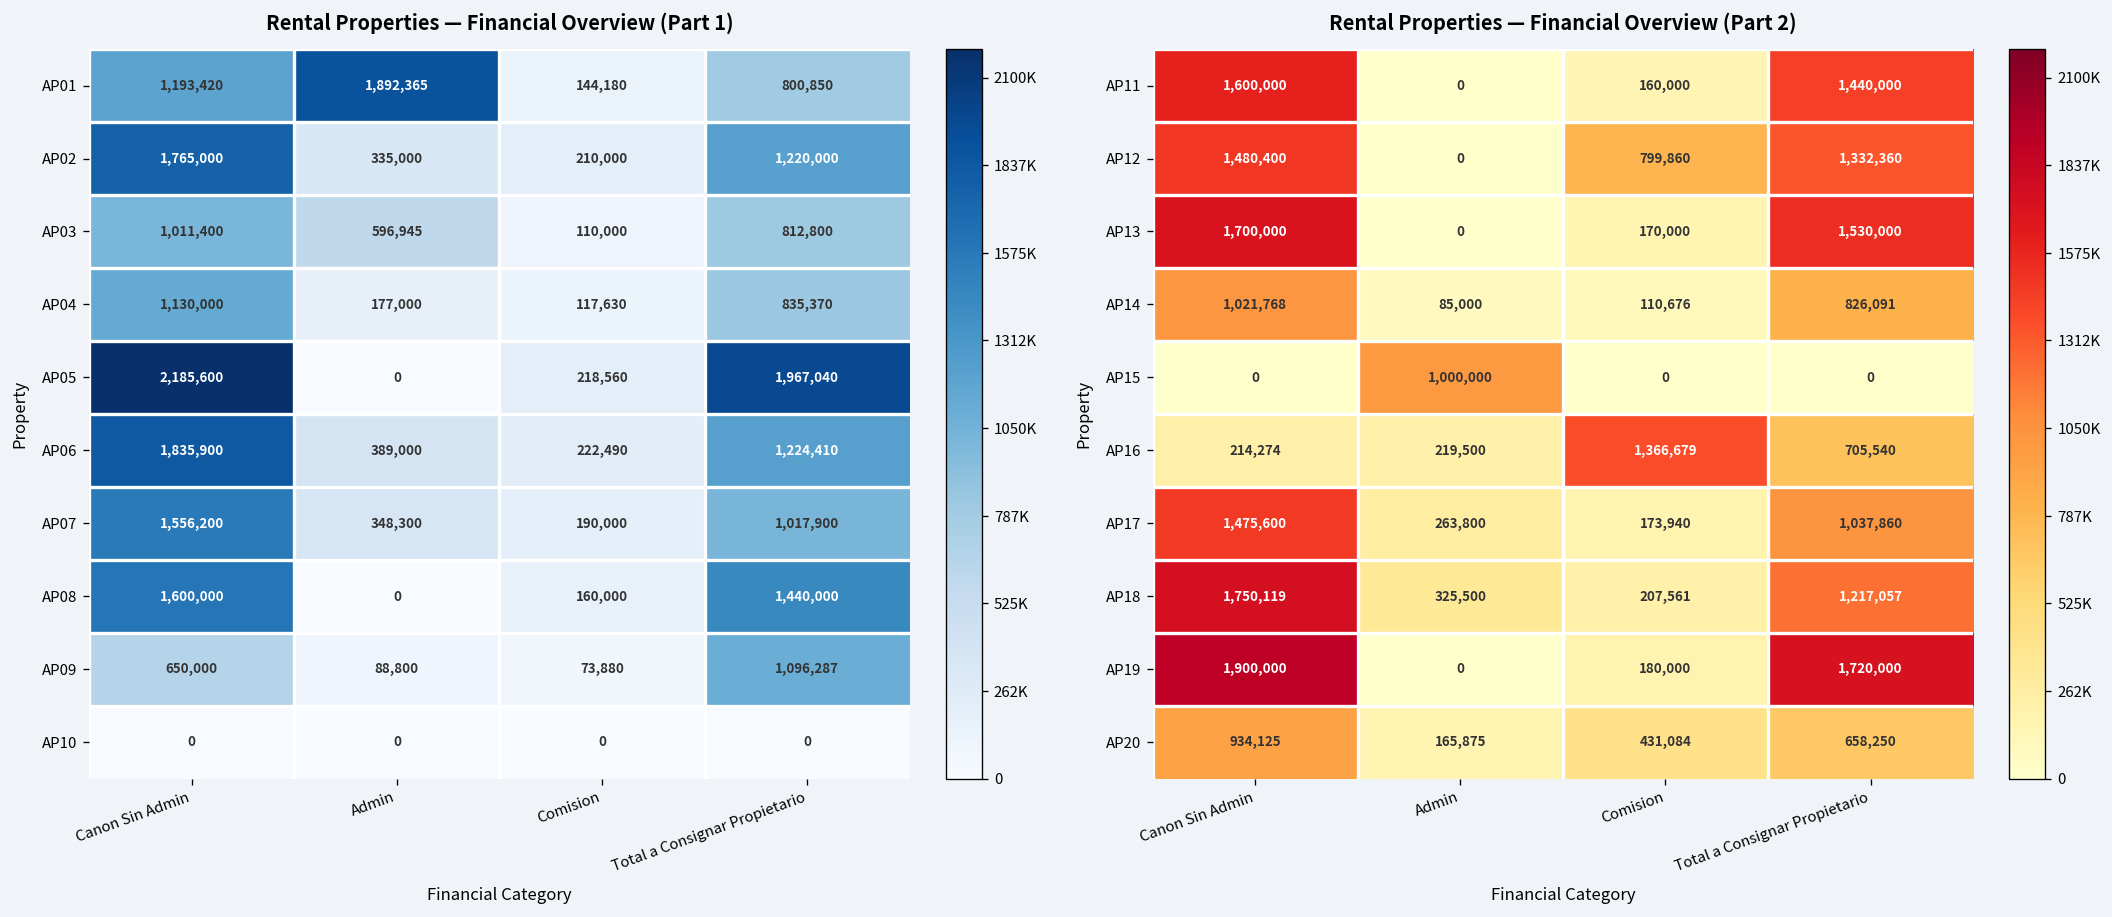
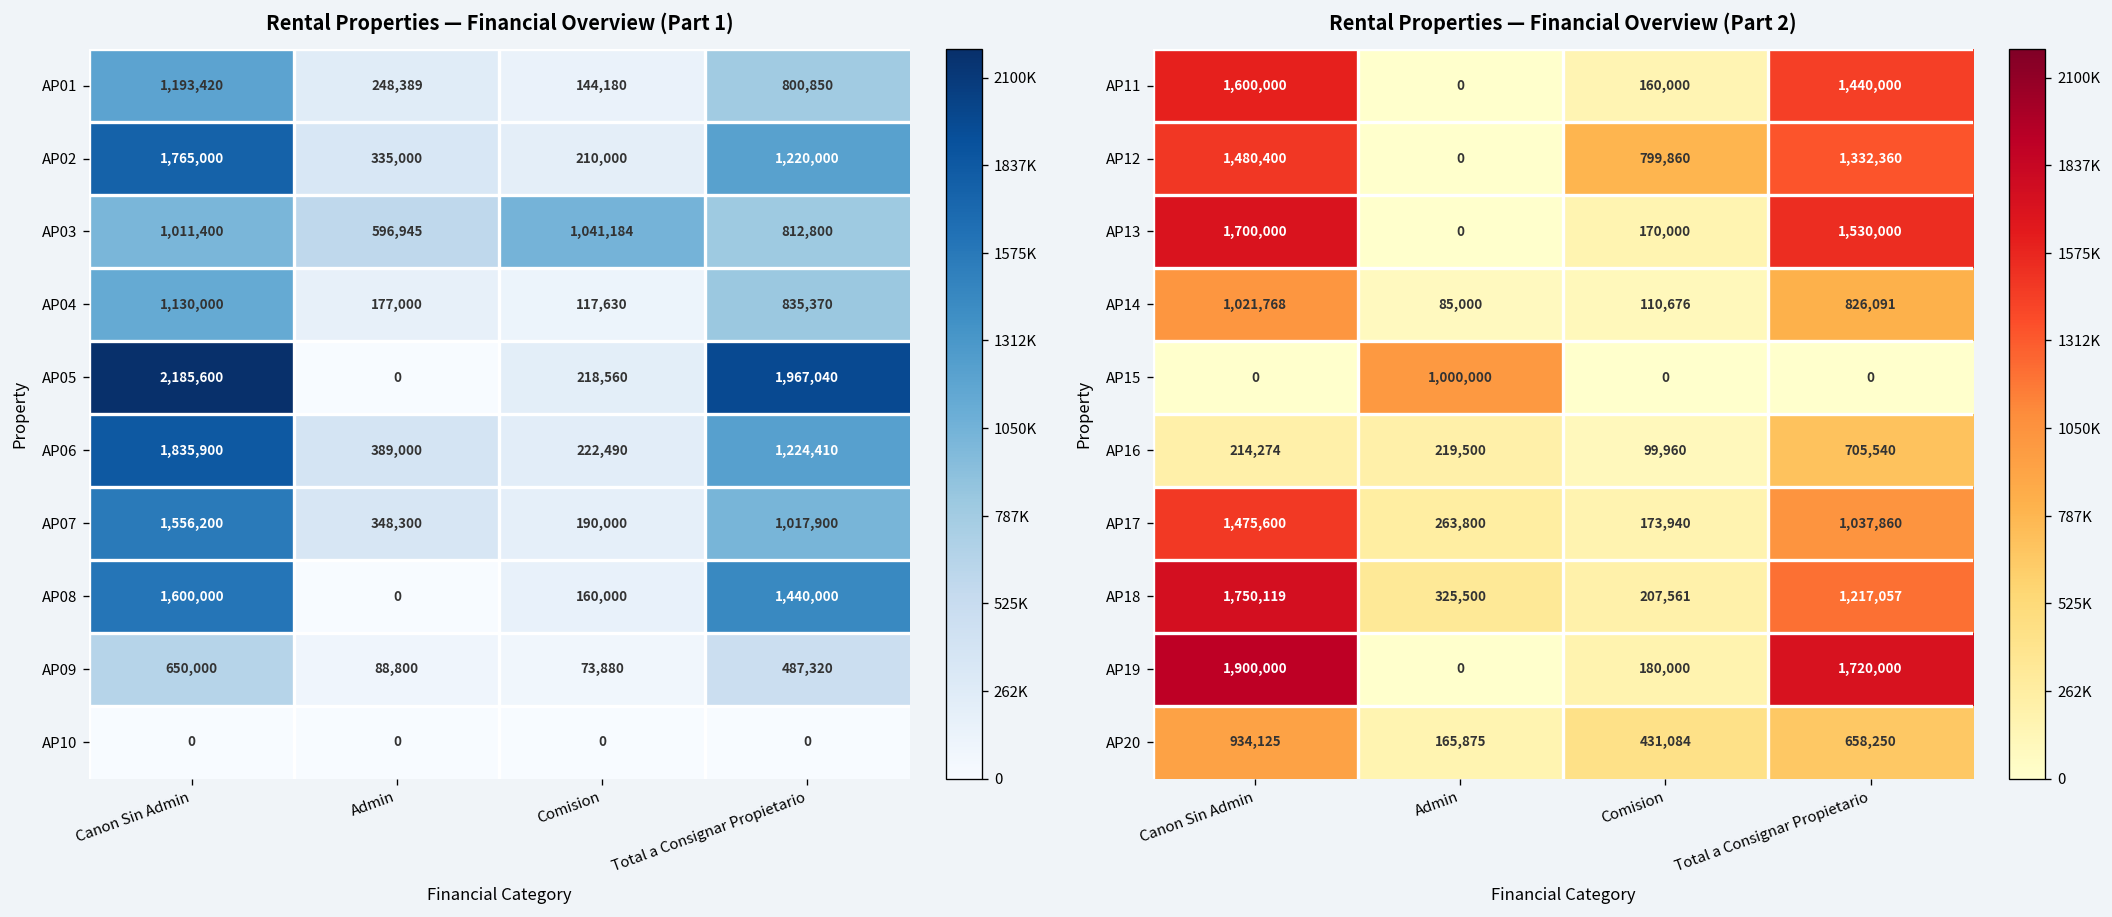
  {
    "Rental Properties — Financial Overview (Part 1)": {
      "AP01": {
        "Canon Sin Admin": "1,193,420",
-       "Admin": "1,892,365",
+       "Admin": "248,389",
        "Comision": "144,180",
        "Total a Consignar Propietario": "800,850"
      },
      "AP02": {
        "Canon Sin Admin": "1,765,000",
        "Admin": "335,000",
        "Comision": "210,000",
        "Total a Consignar Propietario": "1,220,000"
      },
      "AP03": {
        "Canon Sin Admin": "1,011,400",
        "Admin": "596,945",
-       "Comision": "110,000",
+       "Comision": "1,041,184",
        "Total a Consignar Propietario": "812,800"
      },
      "AP04": {
        "Canon Sin Admin": "1,130,000",
        "Admin": "177,000",
        "Comision": "117,630",
        "Total a Consignar Propietario": "835,370"
      },
      "AP05": {
        "Canon Sin Admin": "2,185,600",
        "Admin": "0",
        "Comision": "218,560",
        "Total a Consignar Propietario": "1,967,040"
      },
      "AP06": {
        "Canon Sin Admin": "1,835,900",
        "Admin": "389,000",
        "Comision": "222,490",
        "Total a Consignar Propietario": "1,224,410"
      },
      "AP07": {
        "Canon Sin Admin": "1,556,200",
        "Admin": "348,300",
        "Comision": "190,000",
        "Total a Consignar Propietario": "1,017,900"
      },
      "AP08": {
        "Canon Sin Admin": "1,600,000",
        "Admin": "0",
        "Comision": "160,000",
        "Total a Consignar Propietario": "1,440,000"
      },
      "AP09": {
        "Canon Sin Admin": "650,000",
        "Admin": "88,800",
        "Comision": "73,880",
-       "Total a Consignar Propietario": "1,096,287"
+       "Total a Consignar Propietario": "487,320"
      },
      "AP10": {
        "Canon Sin Admin": "0",
        "Admin": "0",
        "Comision": "0",
        "Total a Consignar Propietario": "0"
      }
    },
    "Rental Properties — Financial Overview (Part 2)": {
      "AP11": {
        "Canon Sin Admin": "1,600,000",
        "Admin": "0",
        "Comision": "160,000",
        "Total a Consignar Propietario": "1,440,000"
      },
      "AP12": {
        "Canon Sin Admin": "1,480,400",
        "Admin": "0",
        "Comision": "799,860",
        "Total a Consignar Propietario": "1,332,360"
      },
      "AP13": {
        "Canon Sin Admin": "1,700,000",
        "Admin": "0",
        "Comision": "170,000",
        "Total a Consignar Propietario": "1,530,000"
      },
      "AP14": {
        "Canon Sin Admin": "1,021,768",
        "Admin": "85,000",
        "Comision": "110,676",
        "Total a Consignar Propietario": "826,091"
      },
      "AP15": {
        "Canon Sin Admin": "0",
        "Admin": "1,000,000",
        "Comision": "0",
        "Total a Consignar Propietario": "0"
      },
      "AP16": {
        "Canon Sin Admin": "214,274",
        "Admin": "219,500",
-       "Comision": "1,366,679",
+       "Comision": "99,960",
        "Total a Consignar Propietario": "705,540"
      },
      "AP17": {
        "Canon Sin Admin": "1,475,600",
        "Admin": "263,800",
        "Comision": "173,940",
        "Total a Consignar Propietario": "1,037,860"
      },
      "AP18": {
        "Canon Sin Admin": "1,750,119",
        "Admin": "325,500",
        "Comision": "207,561",
        "Total a Consignar Propietario": "1,217,057"
      },
      "AP19": {
        "Canon Sin Admin": "1,900,000",
        "Admin": "0",
        "Comision": "180,000",
        "Total a Consignar Propietario": "1,720,000"
      },
      "AP20": {
        "Canon Sin Admin": "934,125",
        "Admin": "165,875",
        "Comision": "431,084",
        "Total a Consignar Propietario": "658,250"
      }
    }
  }
